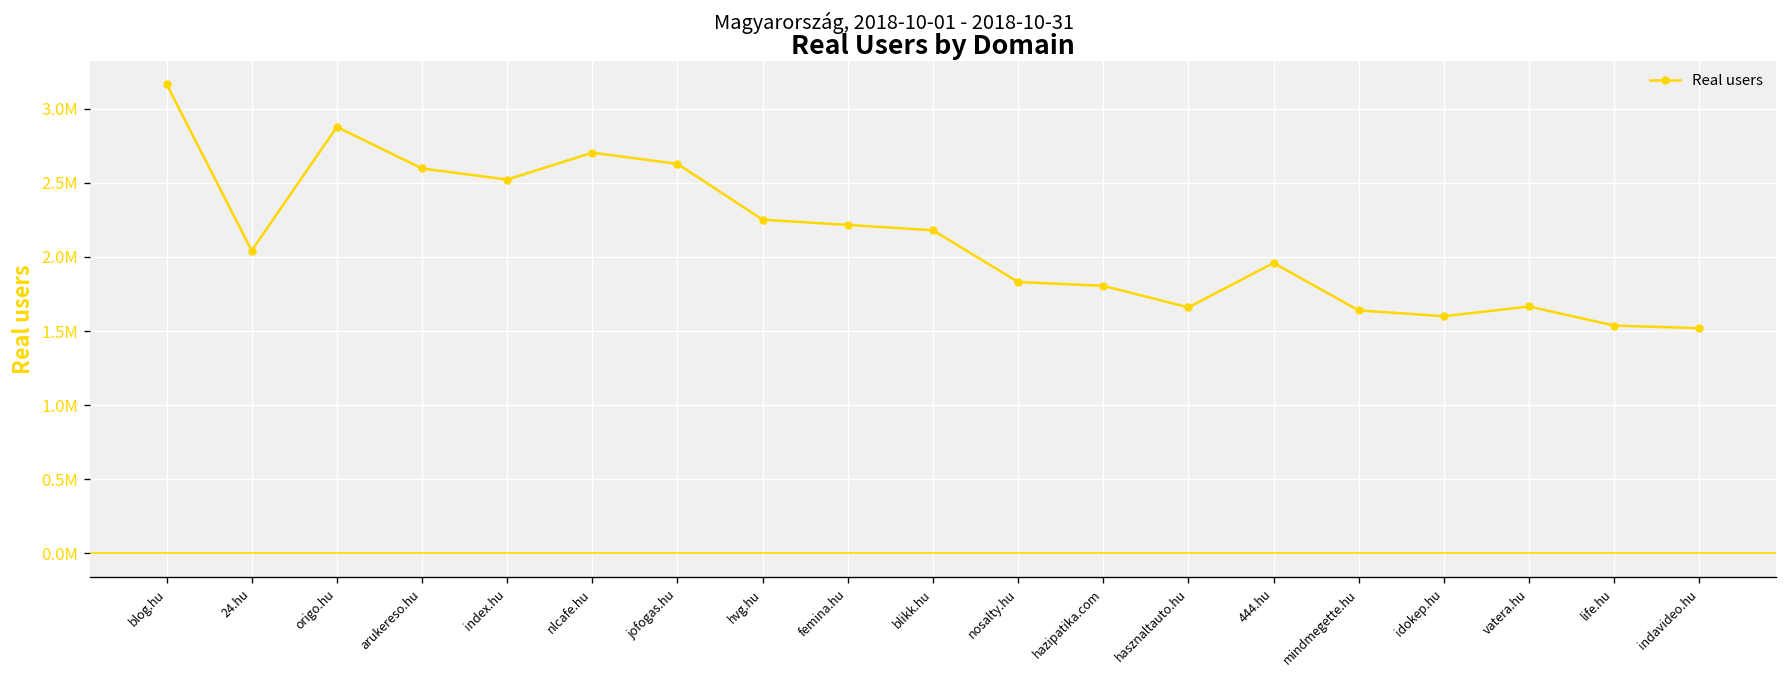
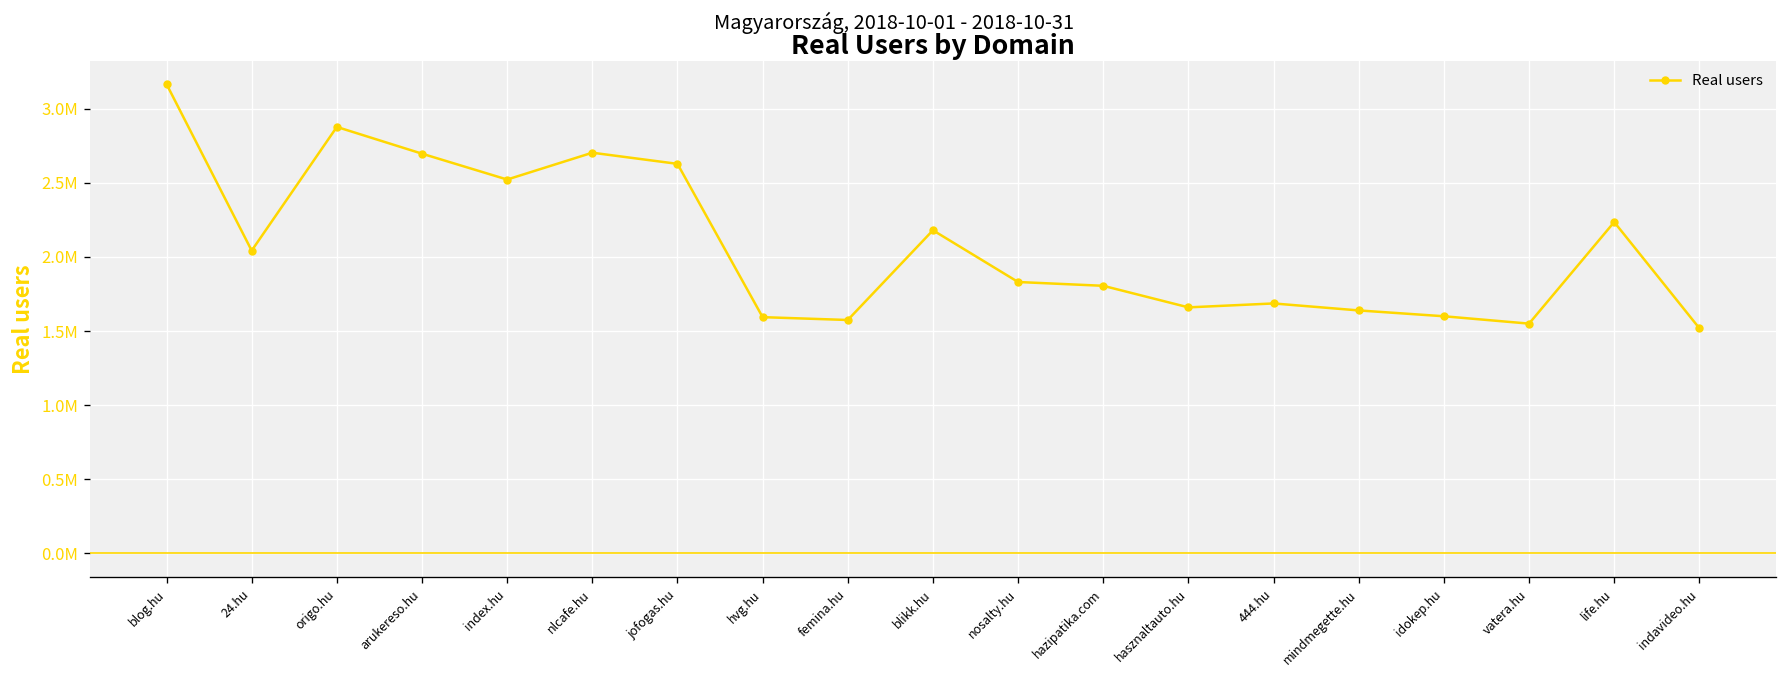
  {
    "blog.hu": 3170000,
    "24.hu": 2040000,
    "origo.hu": 2880000,
-   "arukereso.hu": 2600000,
+   "arukereso.hu": 2700000,
    "index.hu": 2520000,
    "nlcafe.hu": 2700000,
    "jofogas.hu": 2630000,
-   "hvg.hu": 2250000,
-   "femina.hu": 2220000,
+   "hvg.hu": 1590000,
+   "femina.hu": 1570000,
    "blikk.hu": 2180000,
    "nosalty.hu": 1830000,
    "hazipatika.com": 1800000,
    "hasznaltauto.hu": 1660000,
-   "444.hu": 1960000,
+   "444.hu": 1690000,
    "mindmegette.hu": 1640000,
    "idokep.hu": 1600000,
-   "vatera.hu": 1660000,
-   "life.hu": 1540000,
+   "vatera.hu": 1550000,
+   "life.hu": 2230000,
    "indavideo.hu": 1520000
  }
